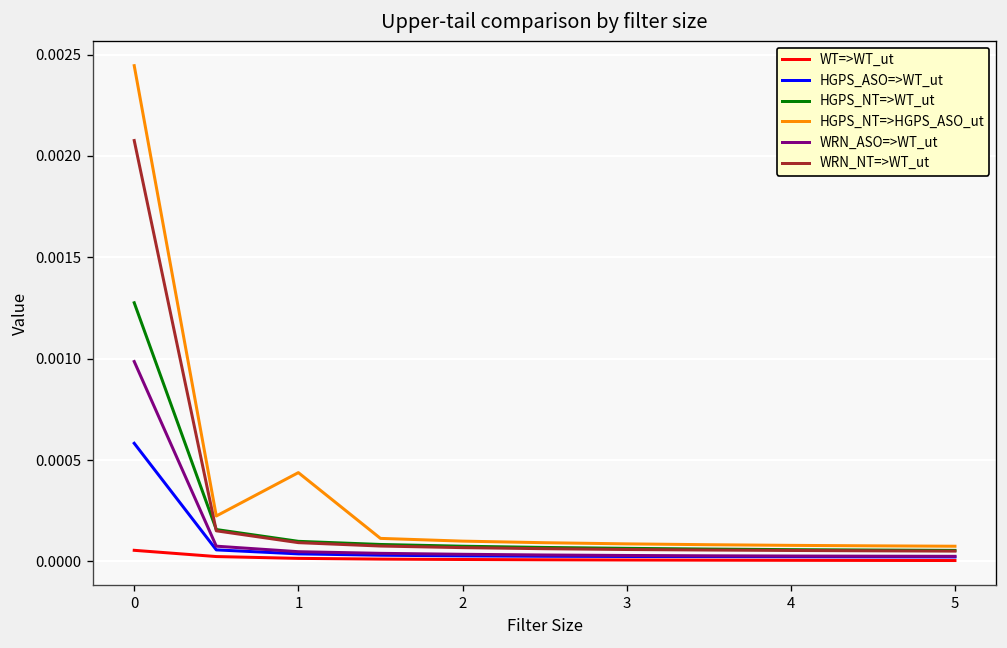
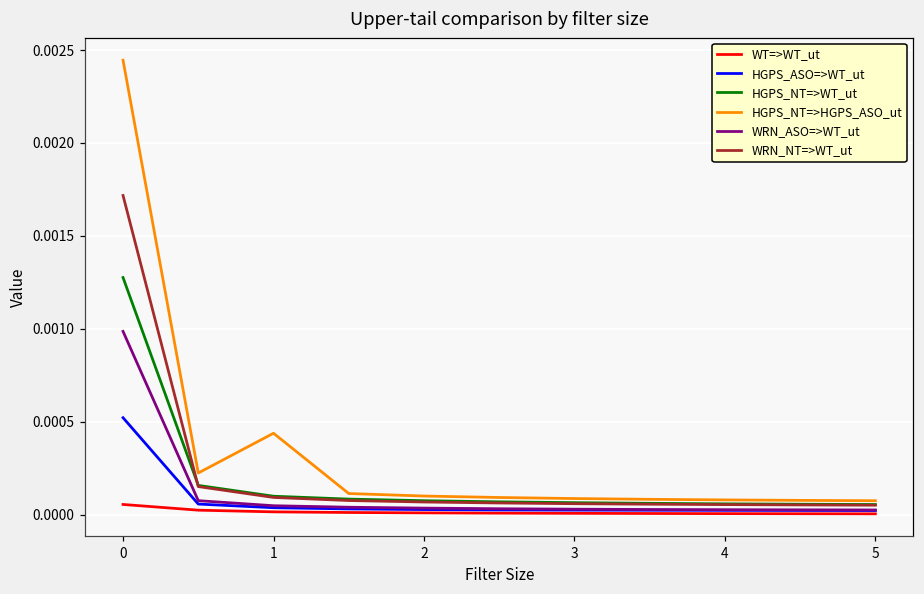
  {
    "WT=>WT_ut": {
      "0": 0.00005,
      "1": 0.00001,
      "2": 0.00001,
      "3": 0.00001,
      "4": 0.00001,
      "5": 0.00000
    },
    "HGPS_ASO=>WT_ut": {
-     "0": 0.00058
+     "0": 0.00052
    },
    "HGPS_NT=>WT_ut": {
      "0": 0.00128
    },
    "HGPS_NT=>HGPS_ASO_ut": {
      "0": 0.00245,
      "1": 0.00044,
      "2": 0.00010,
      "3": 0.00009,
      "4": 0.00008,
      "5": 0.00007
    },
    "WRN_ASO=>WT_ut": {
      "0": 0.00099
    },
    "WRN_NT=>WT_ut": {
-     "0": 0.00208
+     "0": 0.00172
    }
  }
